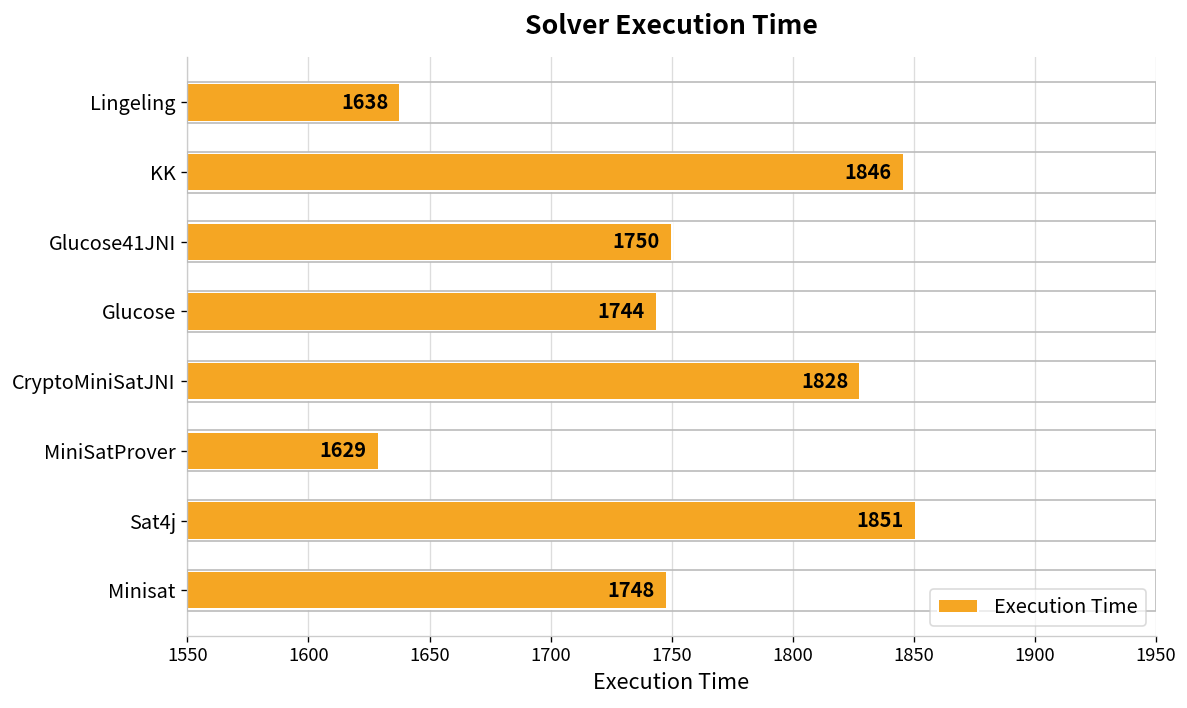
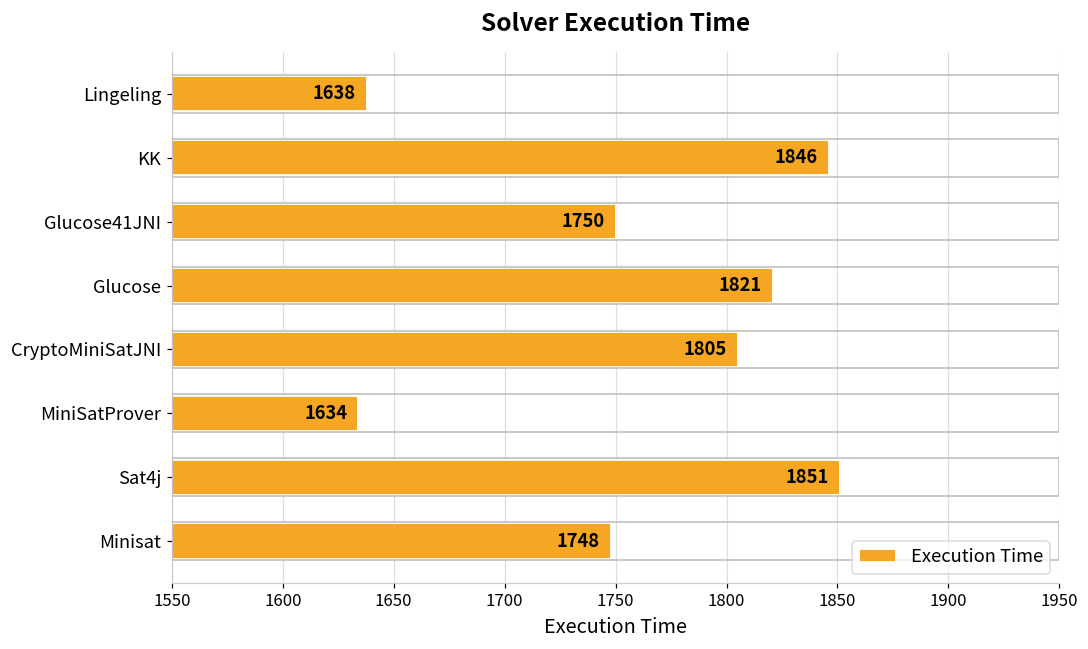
  {
    "Lingeling": 1638,
    "KK": 1846,
    "Glucose41JNI": 1750,
-   "Glucose": 1744,
-   "CryptoMiniSatJNI": 1828,
-   "MiniSatProver": 1629,
+   "Glucose": 1821,
+   "CryptoMiniSatJNI": 1805,
+   "MiniSatProver": 1634,
    "Sat4j": 1851,
    "Minisat": 1748
  }
